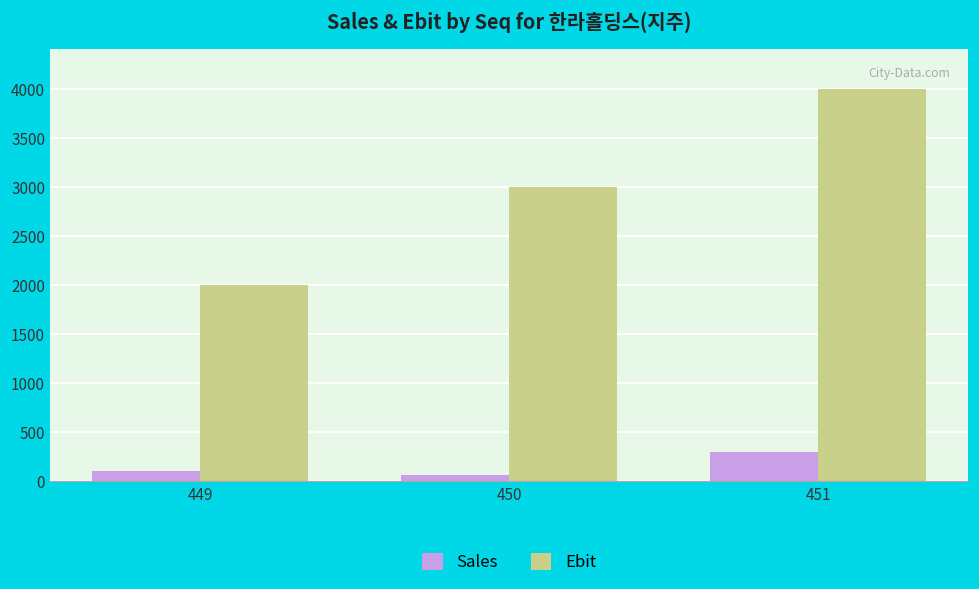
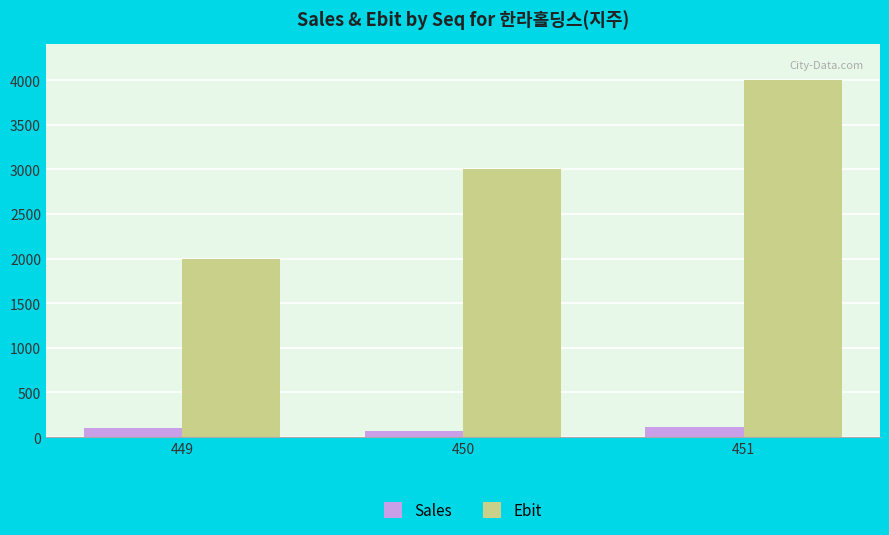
  {
    "Sales": {
      "449": 100,
      "450": 100,
-     "451": 300
+     "451": 100
    },
    "Ebit": {
      "449": 2000,
      "450": 3000,
      "451": 4000
    }
  }
